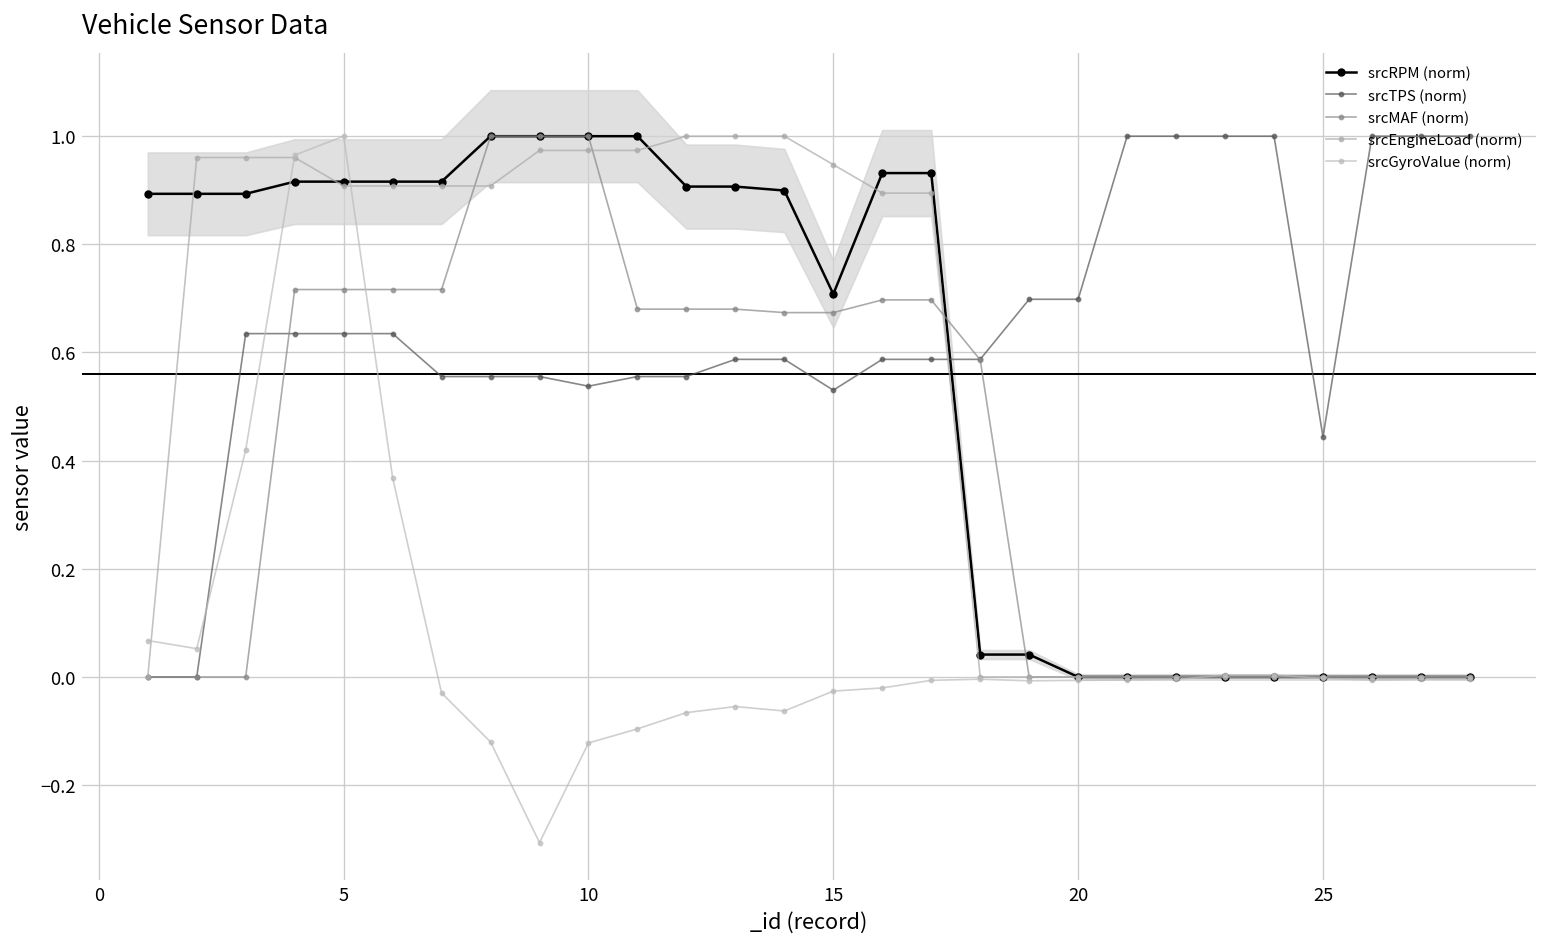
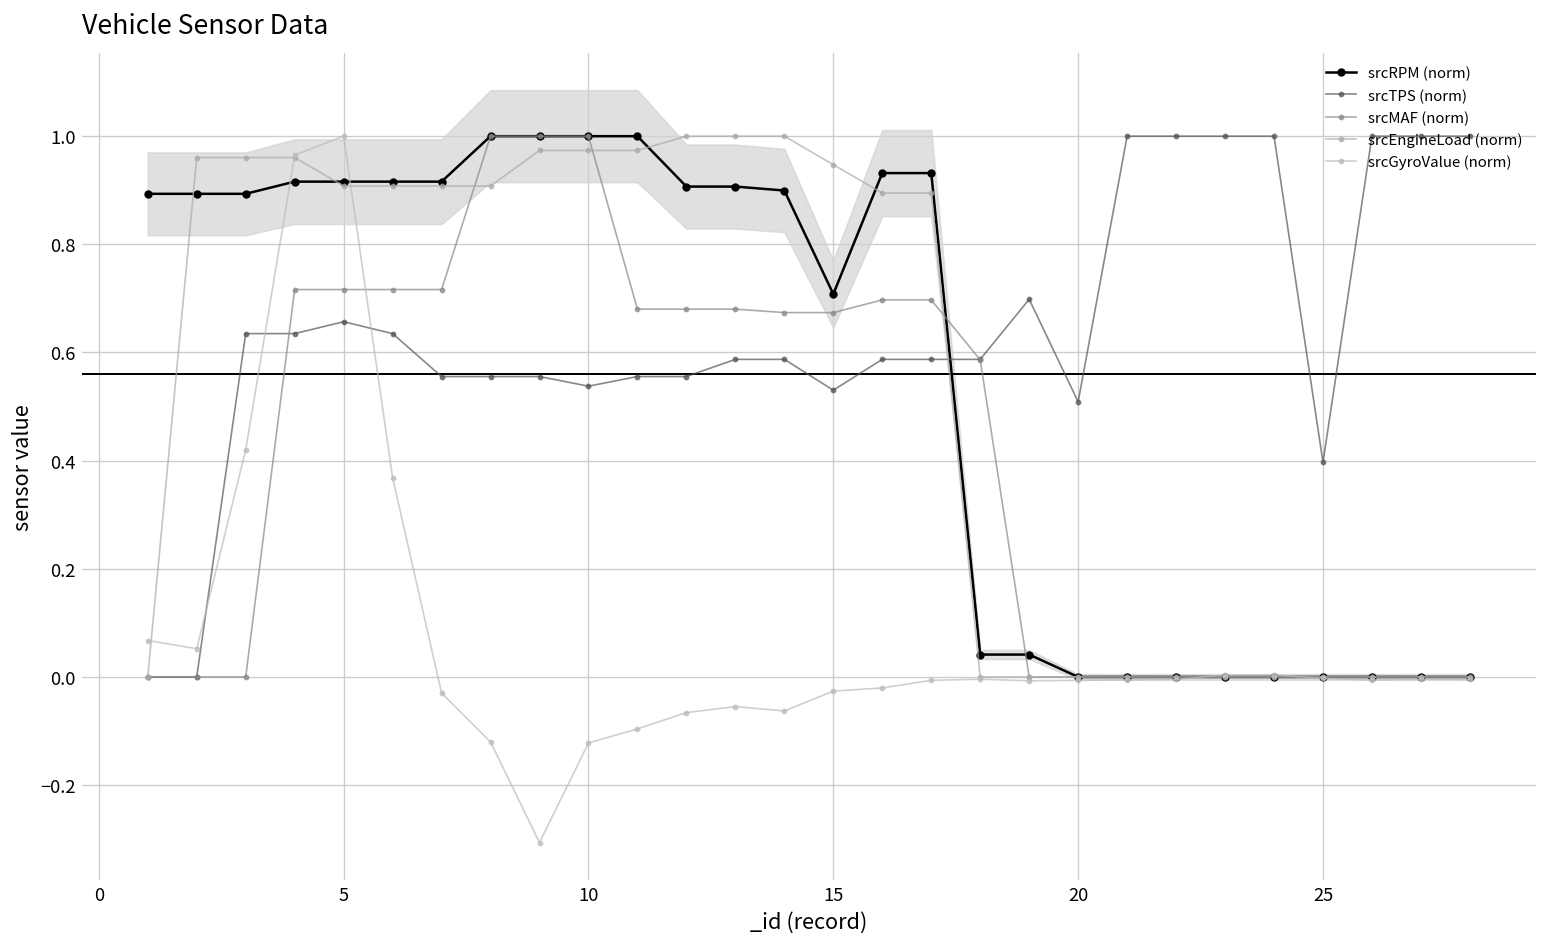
  {
    "srcRPM (norm)": {
      "5": 0.92,
      "15": 0.71
    },
    "srcTPS (norm)": {
-     "5": 0.63,
+     "5": 0.66,
      "10": 0.54,
      "15": 0.53,
-     "20": 0.70,
-     "25": 0.44
+     "20": 0.51,
+     "25": 0.40
    }
  }
